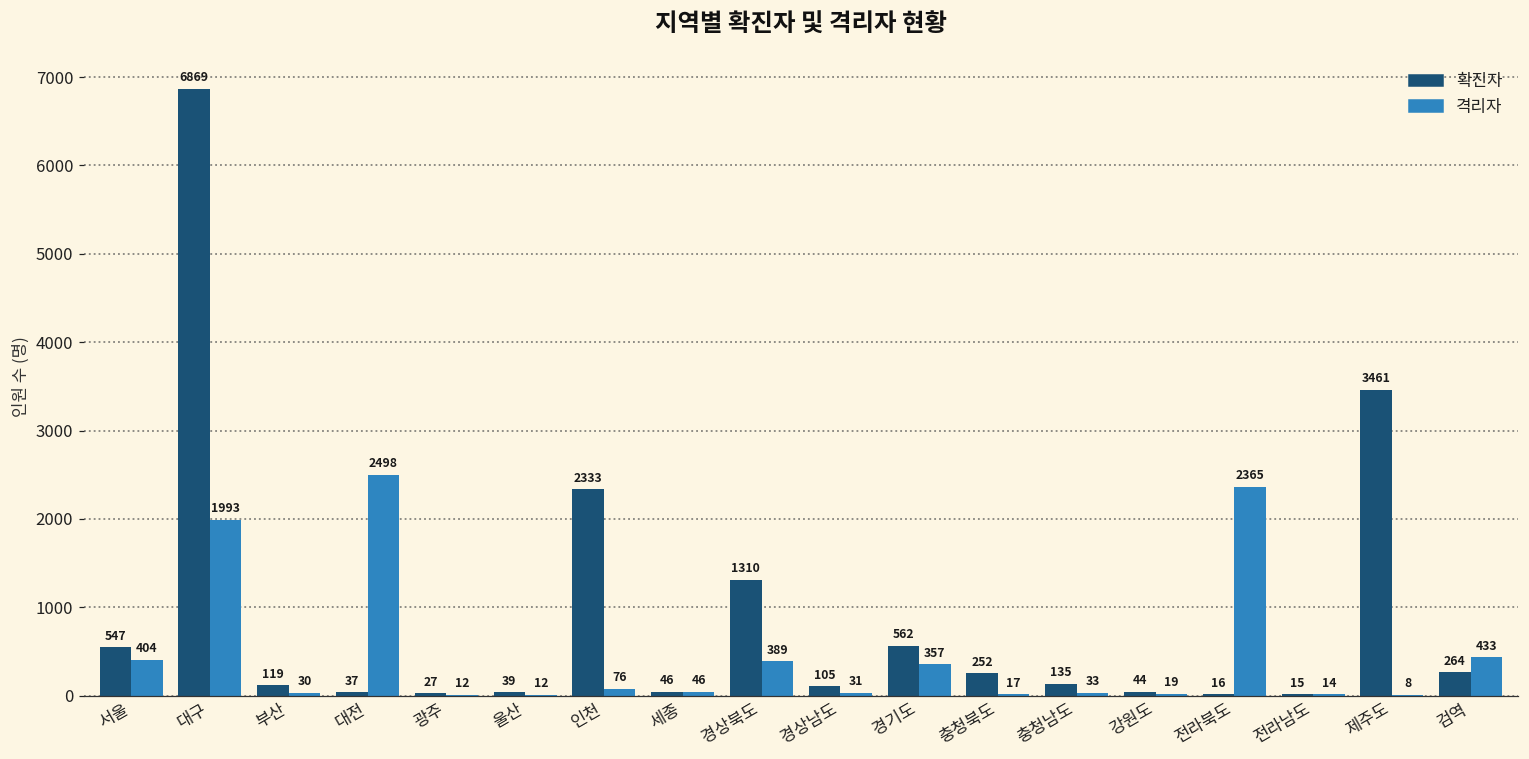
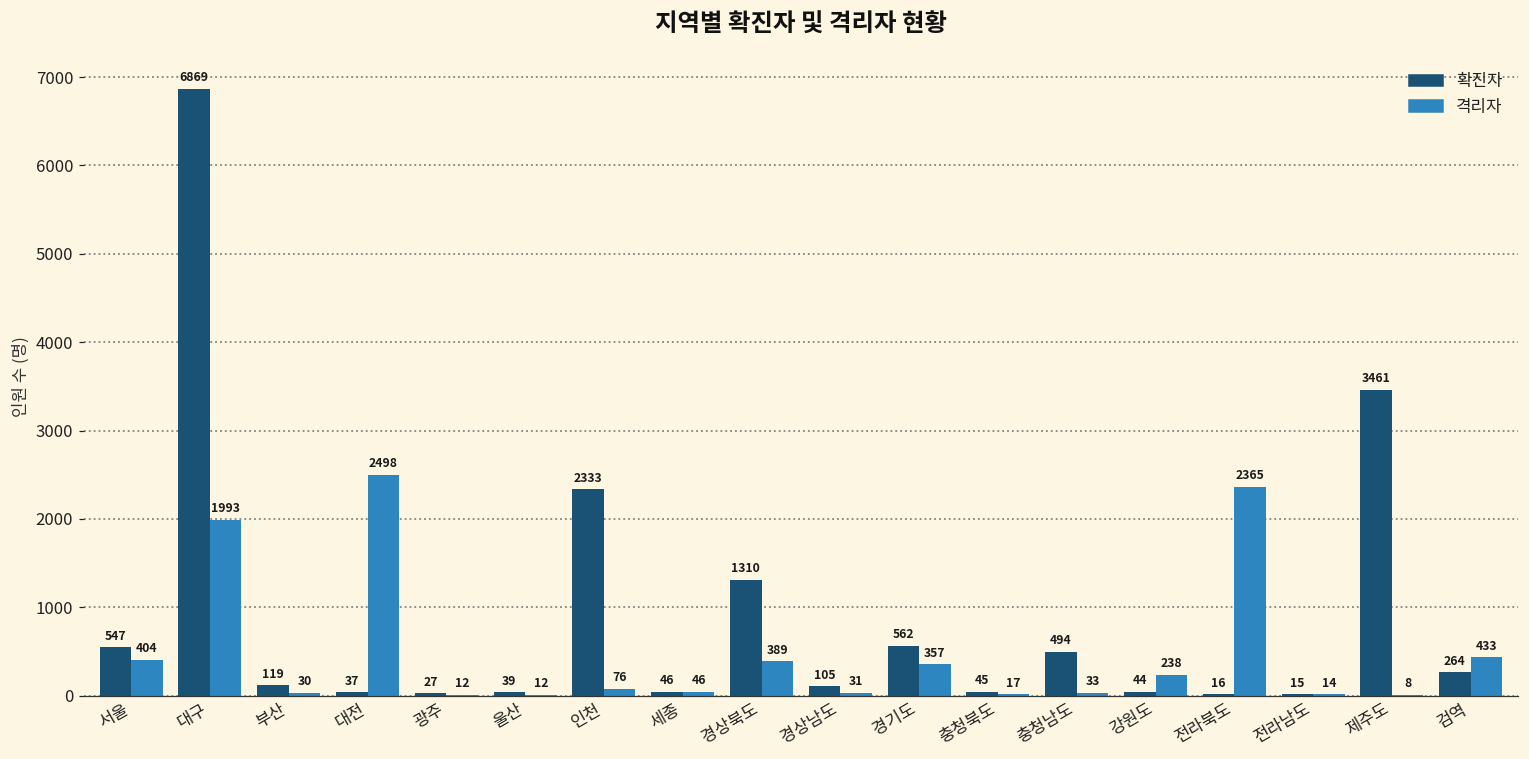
  {
    "확진자": {
      "서울": 547,
      "대구": 6869,
      "부산": 119,
      "대전": 37,
      "광주": 27,
      "울산": 39,
      "인천": 2333,
      "세종": 46,
      "경상북도": 1310,
      "경상남도": 105,
      "경기도": 562,
-     "충청북도": 252,
-     "충청남도": 135,
+     "충청북도": 45,
+     "충청남도": 494,
      "강원도": 44,
      "전라북도": 16,
      "전라남도": 15,
      "제주도": 3461,
      "검역": 264
    },
    "격리자": {
      "서울": 404,
      "대구": 1993,
      "부산": 30,
      "대전": 2498,
      "광주": 12,
      "울산": 12,
      "인천": 76,
      "세종": 46,
      "경상북도": 389,
      "경상남도": 31,
      "경기도": 357,
      "충청북도": 17,
      "충청남도": 33,
-     "강원도": 19,
+     "강원도": 238,
      "전라북도": 2365,
      "전라남도": 14,
      "제주도": 8,
      "검역": 433
    }
  }
